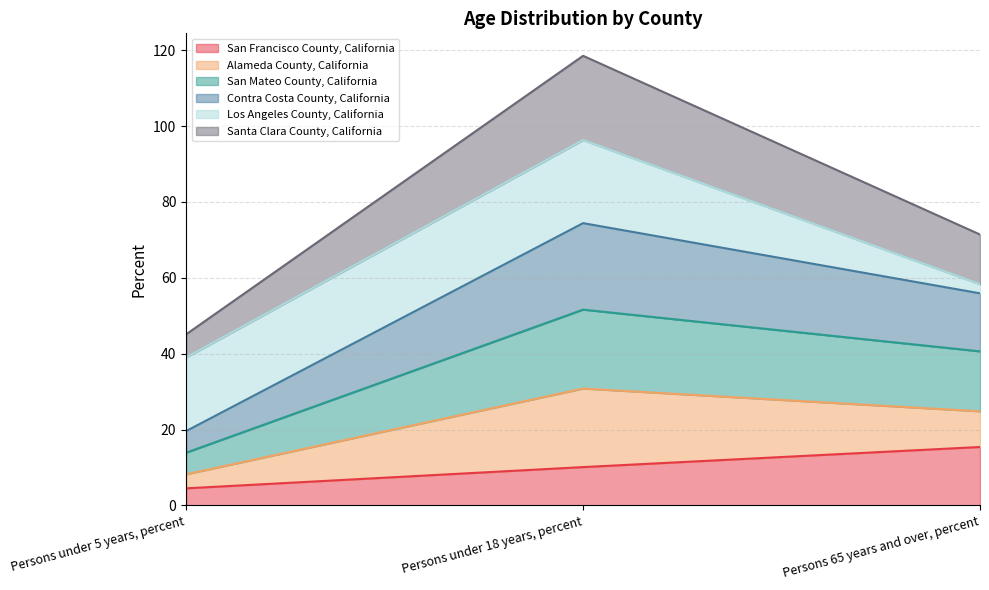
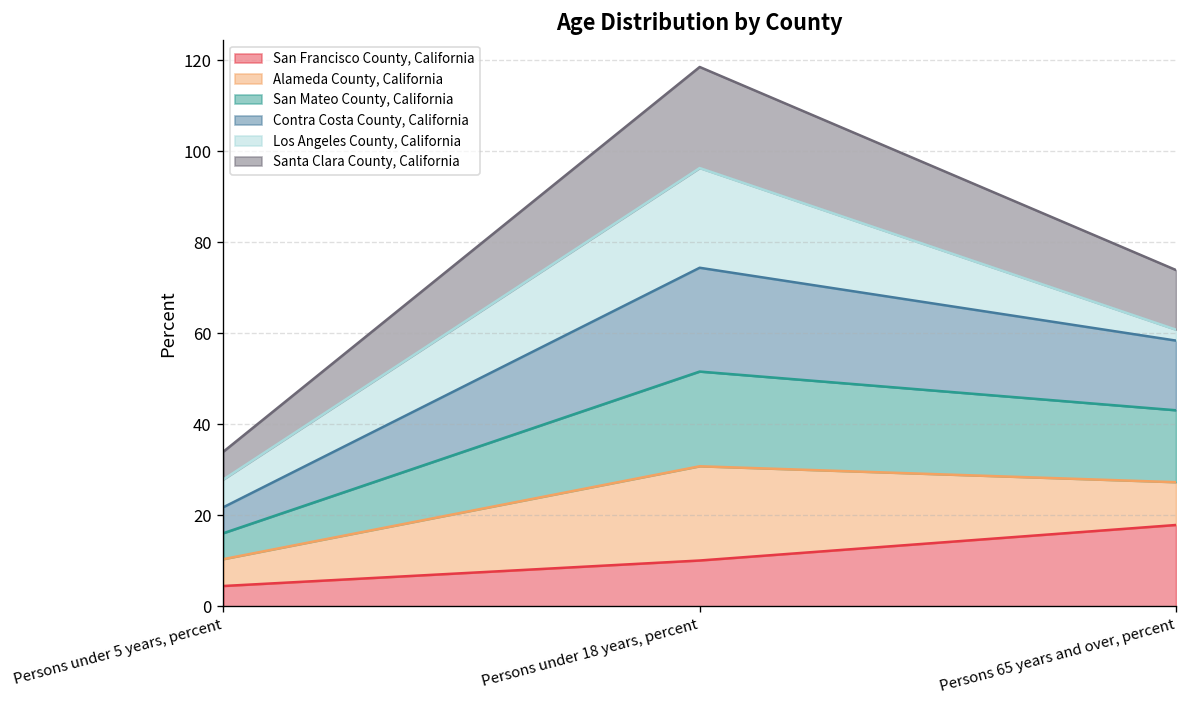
  {
    "San Francisco County, California": {
      "Persons under 5 years, percent": 5,
      "Persons under 18 years, percent": 10,
-     "Persons 65 years and over, percent": 15
+     "Persons 65 years and over, percent": 18
    },
    "Alameda County, California": {
-     "Persons under 5 years, percent": 4,
+     "Persons under 5 years, percent": 6,
      "Persons under 18 years, percent": 21,
      "Persons 65 years and over, percent": 9
    },
    "Los Angeles County, California": {
-     "Persons under 5 years, percent": 19,
+     "Persons under 5 years, percent": 6,
      "Persons under 18 years, percent": 22,
      "Persons 65 years and over, percent": 2
    }
  }
